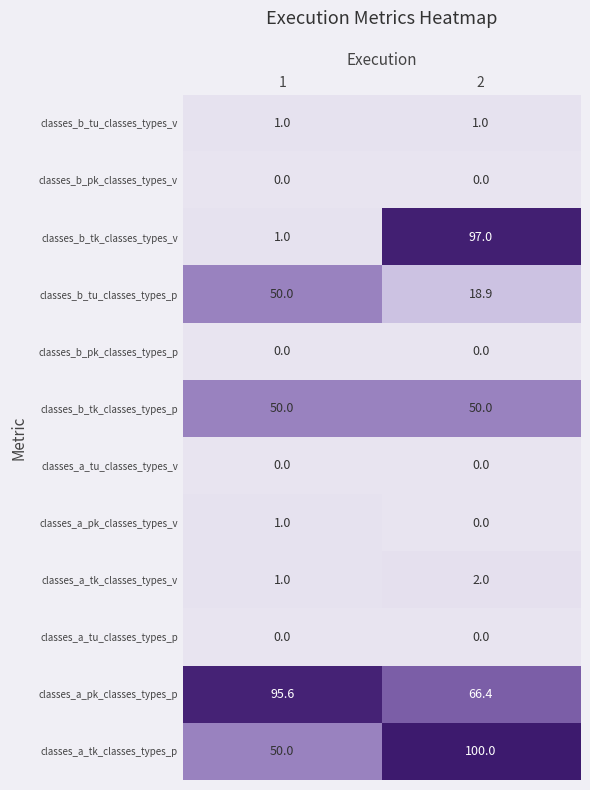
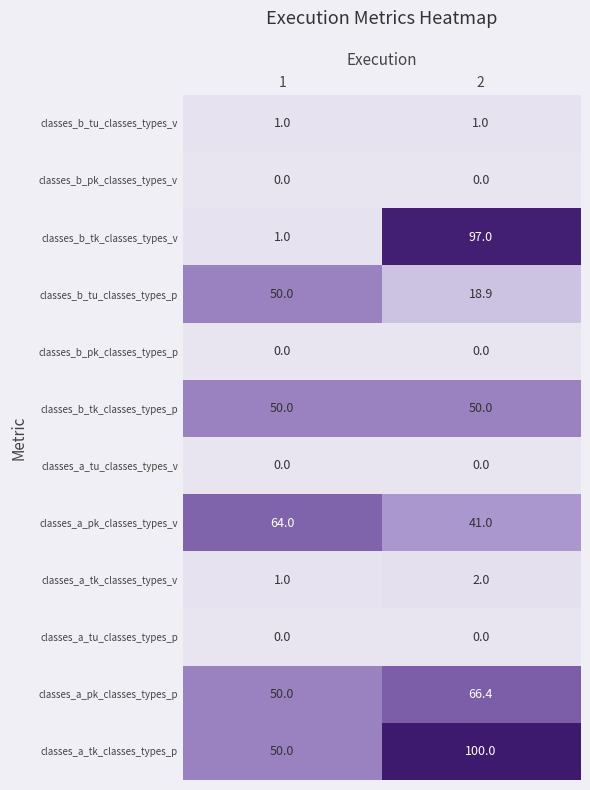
  {
    "classes_b_tu_classes_types_v": {
      "1": 1.0,
      "2": 1.0
    },
    "classes_b_pk_classes_types_v": {
      "1": 0.0,
      "2": 0.0
    },
    "classes_b_tk_classes_types_v": {
      "1": 1.0,
      "2": 97.0
    },
    "classes_b_tu_classes_types_p": {
      "1": 50.0,
      "2": 18.9
    },
    "classes_b_pk_classes_types_p": {
      "1": 0.0,
      "2": 0.0
    },
    "classes_b_tk_classes_types_p": {
      "1": 50.0,
      "2": 50.0
    },
    "classes_a_tu_classes_types_v": {
      "1": 0.0,
      "2": 0.0
    },
    "classes_a_pk_classes_types_v": {
-     "1": 1.0,
-     "2": 0.0
+     "1": 64.0,
+     "2": 41.0
    },
    "classes_a_tk_classes_types_v": {
      "1": 1.0,
      "2": 2.0
    },
    "classes_a_tu_classes_types_p": {
      "1": 0.0,
      "2": 0.0
    },
    "classes_a_pk_classes_types_p": {
-     "1": 95.6,
+     "1": 50.0,
      "2": 66.4
    },
    "classes_a_tk_classes_types_p": {
      "1": 50.0,
      "2": 100.0
    }
  }
